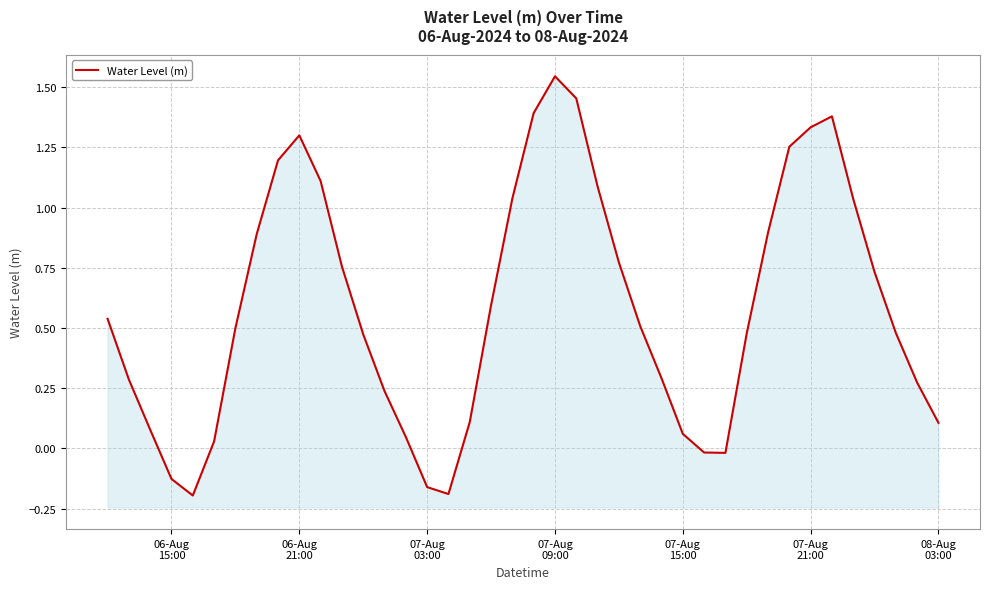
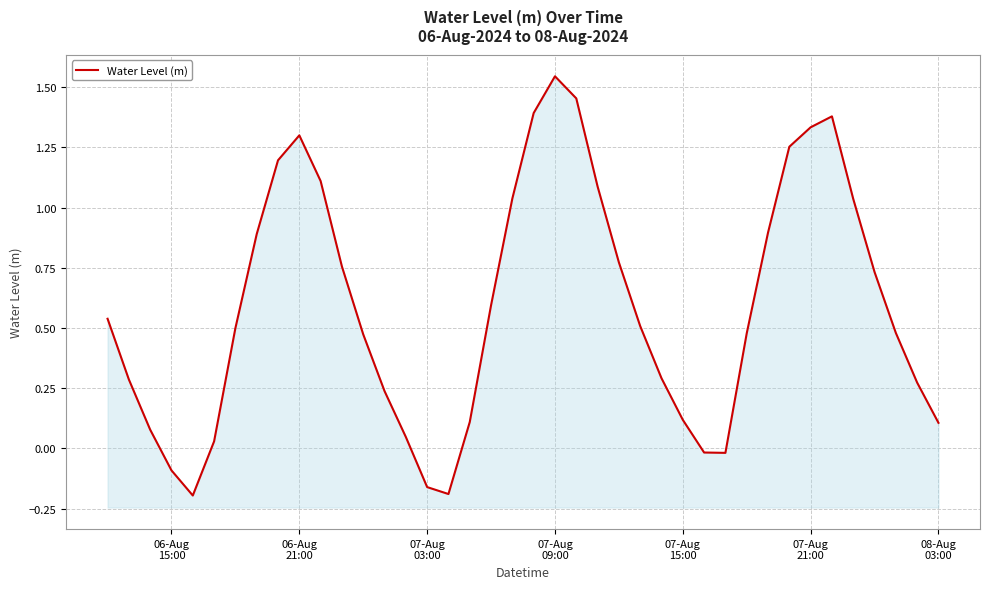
  {
-   "06-Aug 15:00": -0.13,
+   "06-Aug 15:00": -0.09,
    "06-Aug 21:00": 1.30,
    "07-Aug 03:00": -0.16,
    "07-Aug 09:00": 1.54,
-   "07-Aug 15:00": 0.06,
+   "07-Aug 15:00": 0.12,
    "07-Aug 21:00": 1.33,
    "08-Aug 03:00": 0.11
  }
